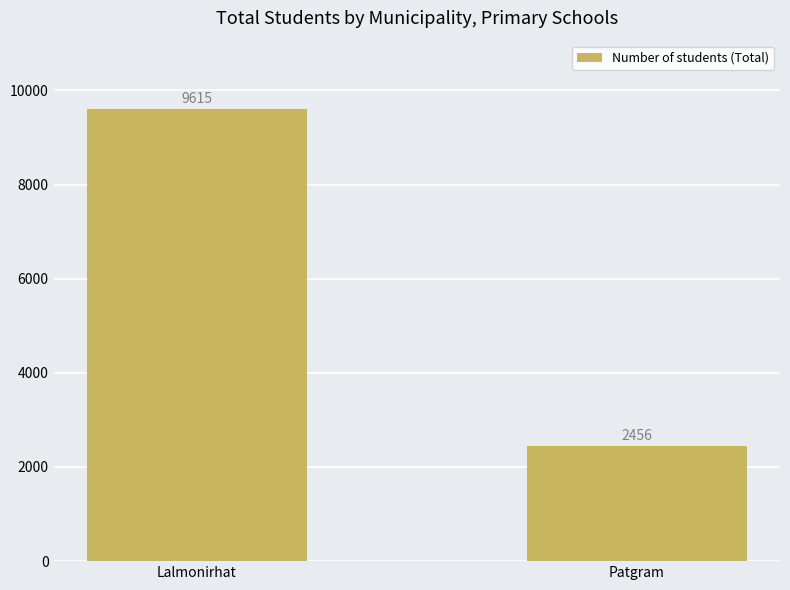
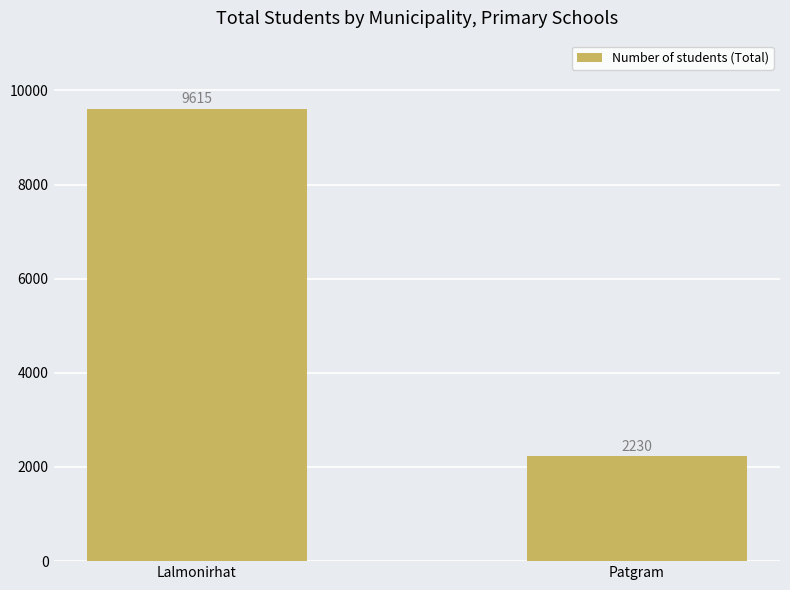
  {
    "Lalmonirhat": 9615,
-   "Patgram": 2456
+   "Patgram": 2230
  }
